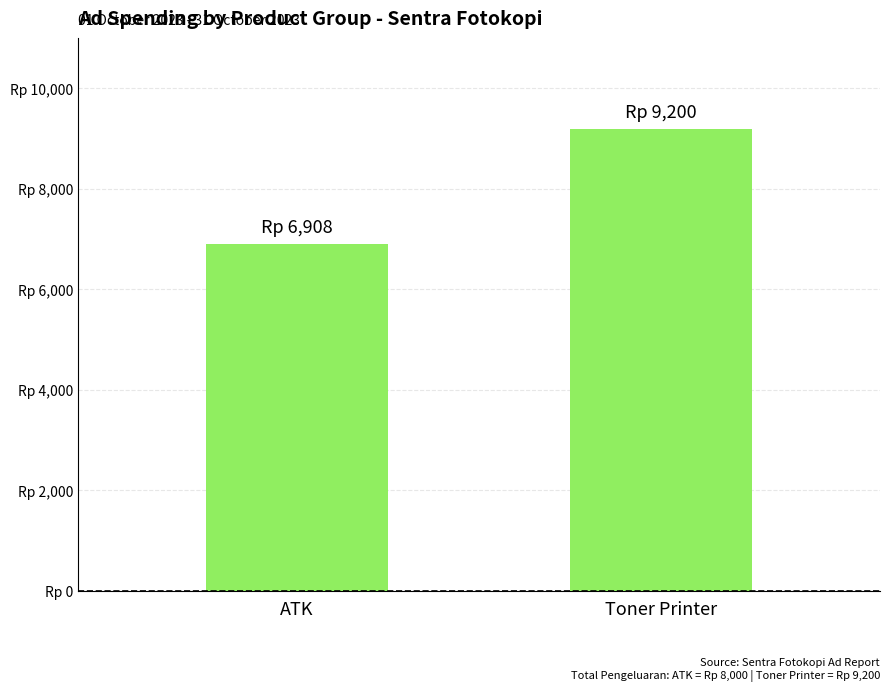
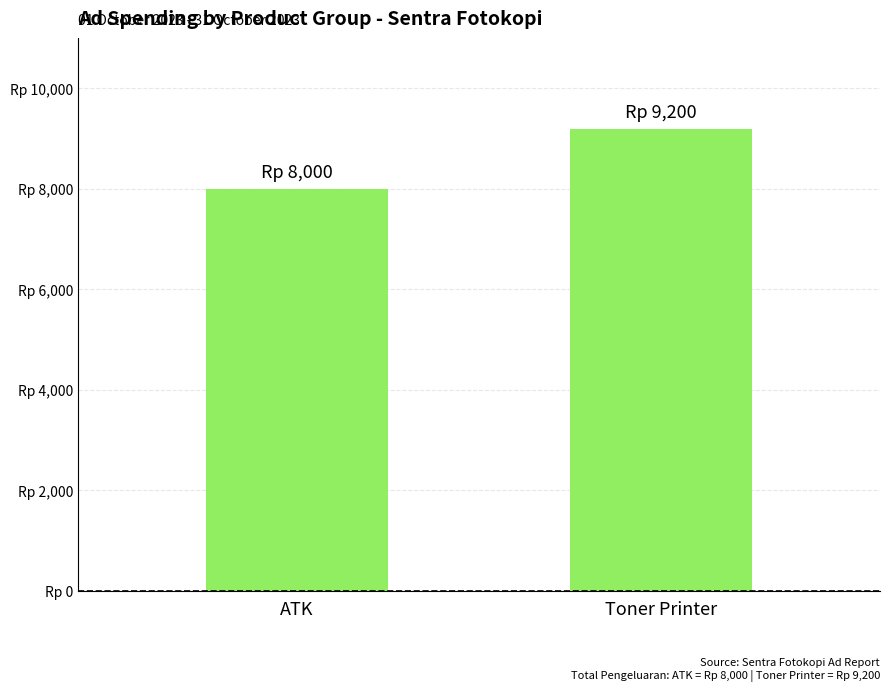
  {
-   "ATK": "6,908",
+   "ATK": "8,000",
    "Toner Printer": "9,200"
  }
